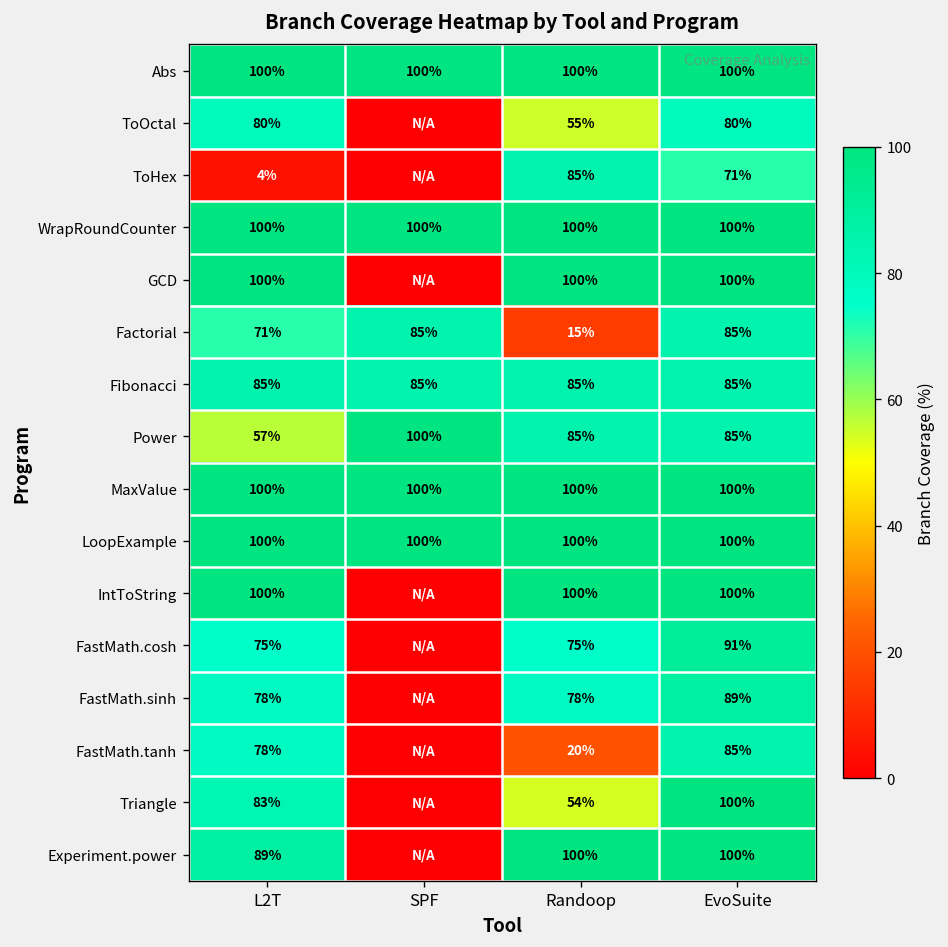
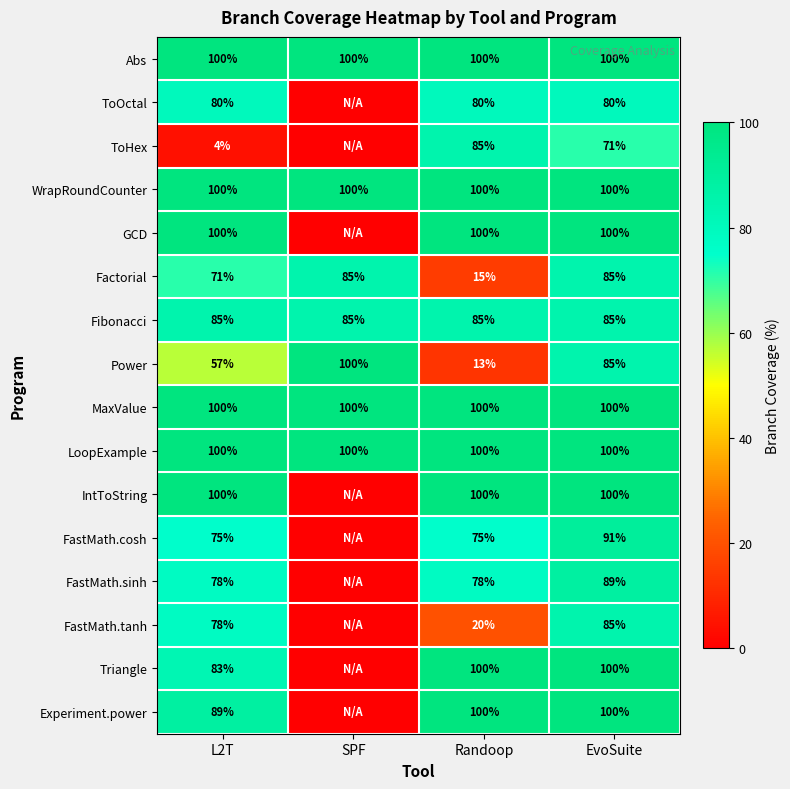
  {
    "Abs": {
      "L2T": "100%",
      "SPF": "100%",
      "Randoop": "100%"
    },
    "ToOctal": {
      "L2T": "80%",
-     "Randoop": "55%",
+     "Randoop": "80%",
      "EvoSuite": "80%"
    },
    "ToHex": {
      "L2T": "4%",
      "Randoop": "85%",
      "EvoSuite": "71%"
    },
    "WrapRoundCounter": {
      "L2T": "100%",
      "SPF": "100%",
      "Randoop": "100%",
      "EvoSuite": "100%"
    },
    "GCD": {
      "L2T": "100%",
      "Randoop": "100%",
      "EvoSuite": "100%"
    },
    "Factorial": {
      "L2T": "71%",
      "SPF": "85%",
      "Randoop": "15%",
      "EvoSuite": "85%"
    },
    "Fibonacci": {
      "L2T": "85%",
      "SPF": "85%",
      "Randoop": "85%",
      "EvoSuite": "85%"
    },
    "Power": {
      "L2T": "57%",
      "SPF": "100%",
-     "Randoop": "85%",
+     "Randoop": "13%",
      "EvoSuite": "85%"
    },
    "MaxValue": {
      "L2T": "100%",
      "SPF": "100%",
      "Randoop": "100%",
      "EvoSuite": "100%"
    },
    "LoopExample": {
      "L2T": "100%",
      "SPF": "100%",
      "Randoop": "100%",
      "EvoSuite": "100%"
    },
    "IntToString": {
      "L2T": "100%",
      "Randoop": "100%",
      "EvoSuite": "100%"
    },
    "FastMath.cosh": {
      "L2T": "75%",
      "Randoop": "75%",
      "EvoSuite": "91%"
    },
    "FastMath.sinh": {
      "L2T": "78%",
      "Randoop": "78%",
      "EvoSuite": "89%"
    },
    "FastMath.tanh": {
      "L2T": "78%",
      "Randoop": "20%",
      "EvoSuite": "85%"
    },
    "Triangle": {
      "L2T": "83%",
-     "Randoop": "54%",
+     "Randoop": "100%",
      "EvoSuite": "100%"
    },
    "Experiment.power": {
      "L2T": "89%",
      "Randoop": "100%",
      "EvoSuite": "100%"
    }
  }
